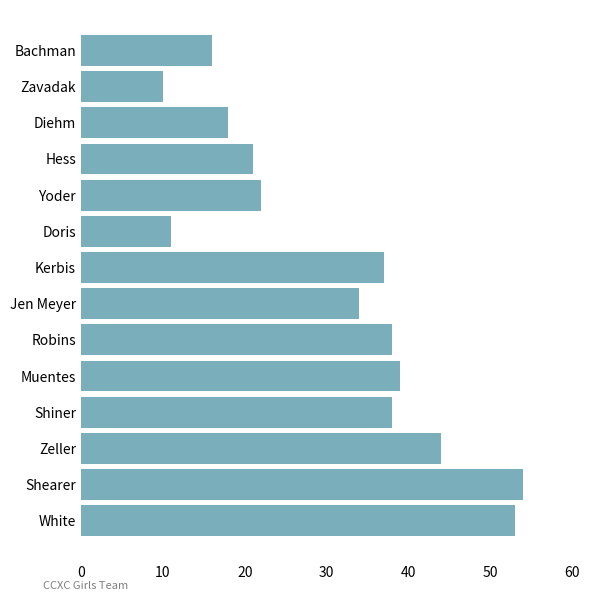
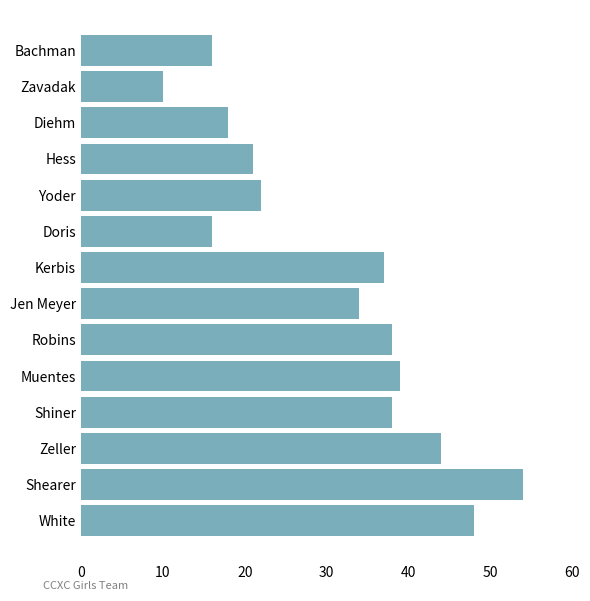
  {
    "Bachman": 16,
    "Zavadak": 10,
    "Diehm": 18,
    "Hess": 21,
    "Yoder": 22,
-   "Doris": 11,
+   "Doris": 16,
    "Kerbis": 37,
    "Jen Meyer": 34,
    "Robins": 38,
    "Muentes": 39,
    "Shiner": 38,
    "Zeller": 44,
    "Shearer": 54,
-   "White": 53
+   "White": 48
  }
